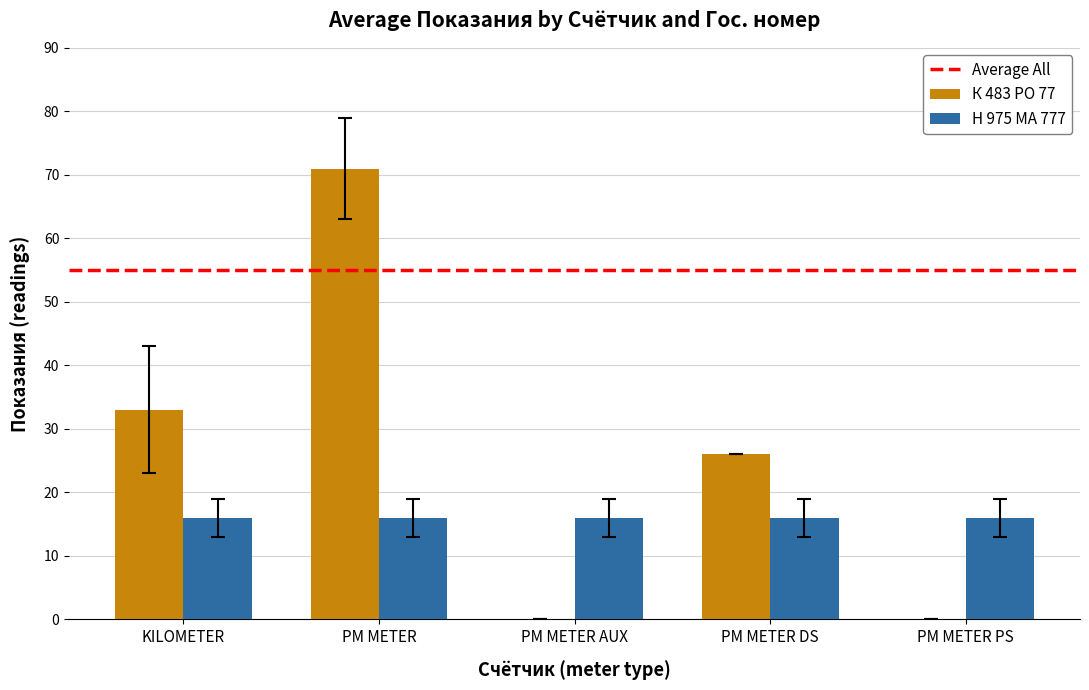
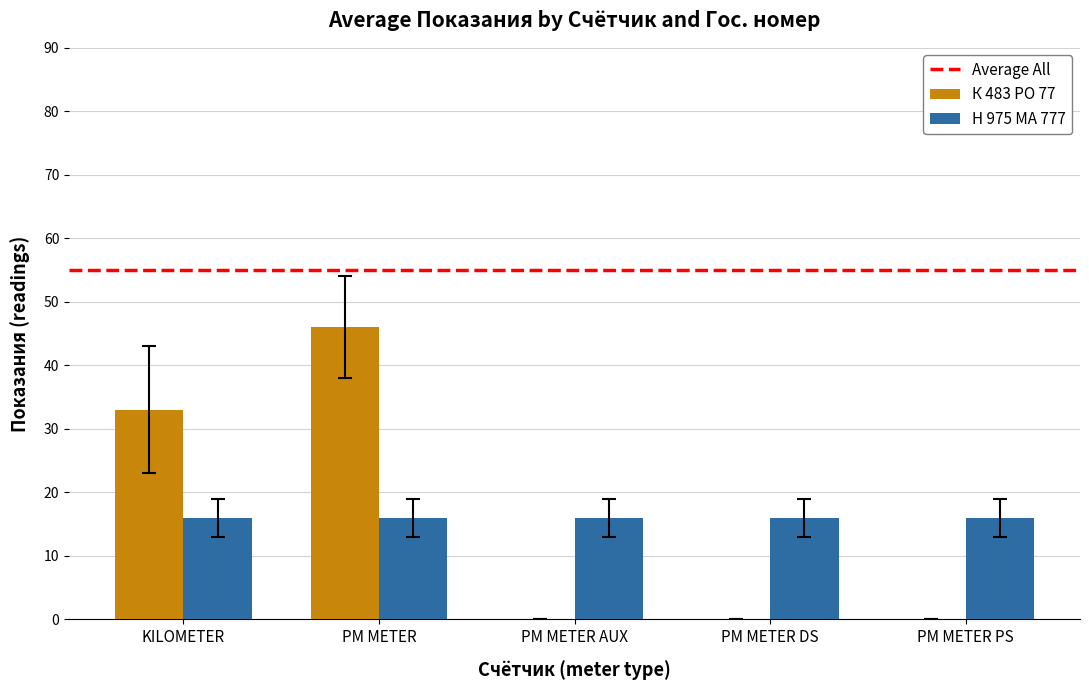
  {
    "К 483 РО 77": {
      "KILOMETER": 33,
-     "PM METER": 71,
+     "PM METER": 46,
      "PM METER AUX": 0,
-     "PM METER DS": 26,
+     "PM METER DS": 0,
      "PM METER PS": 0
    }
  }
